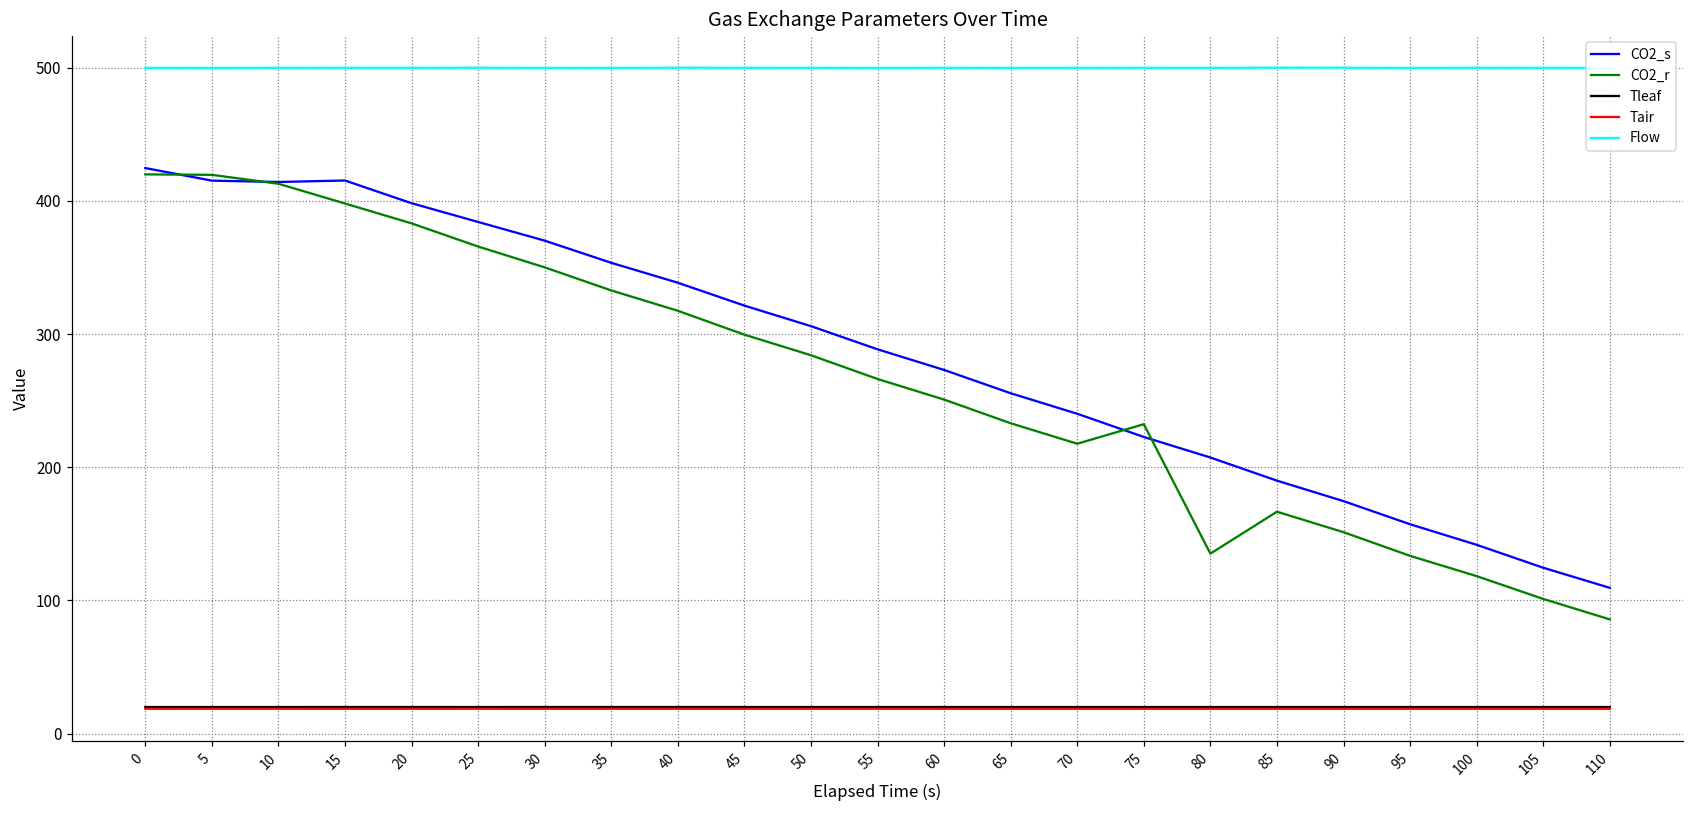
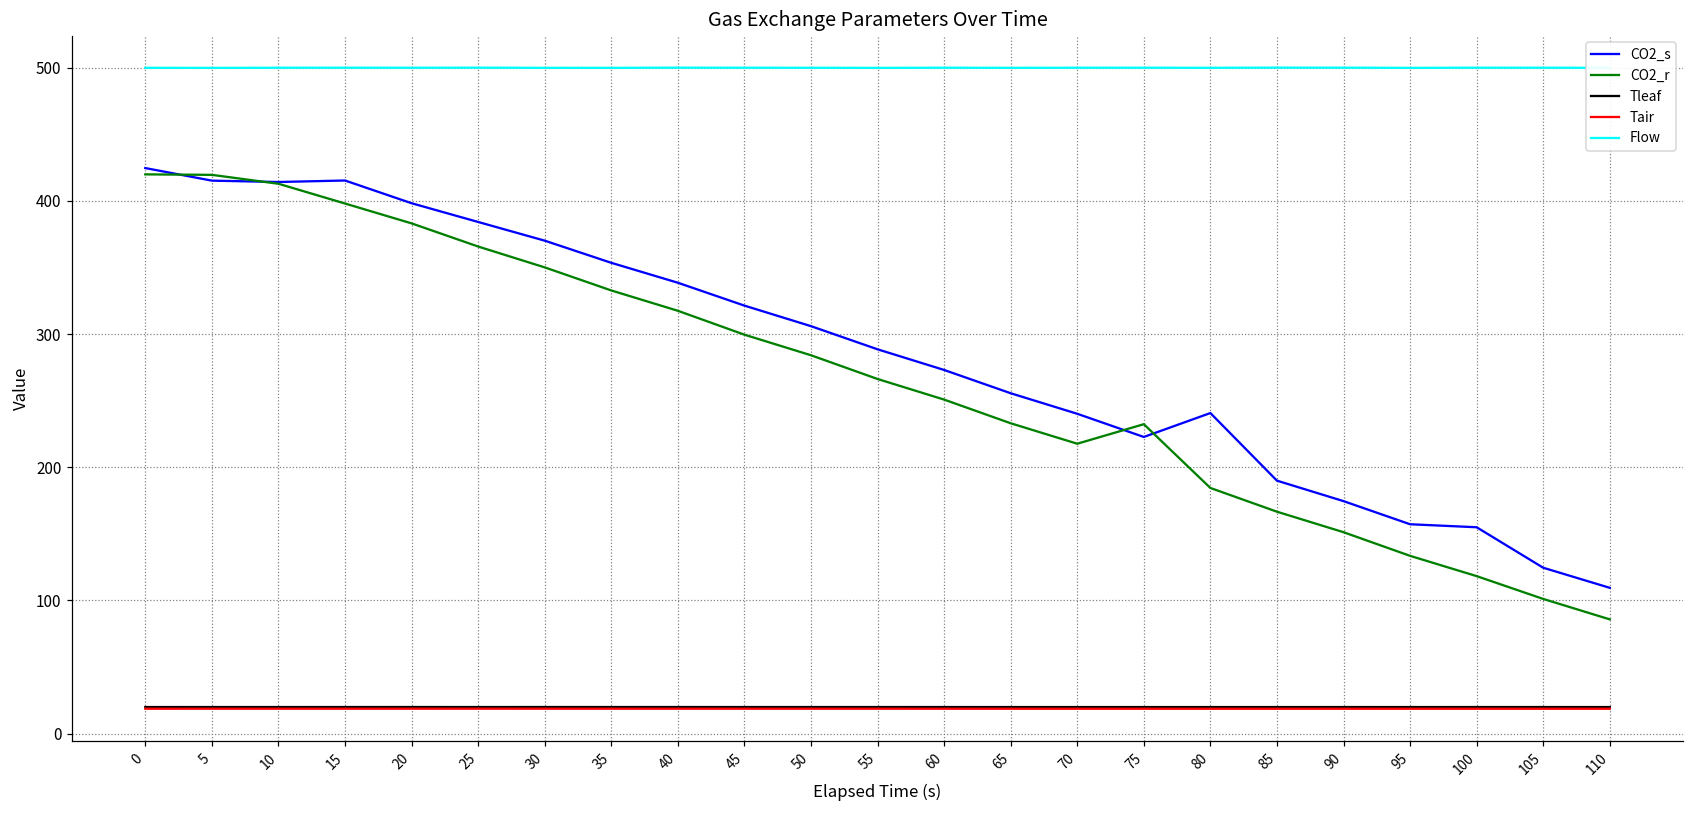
  {
    "CO2_s": {
      "0": 425,
      "5": 415,
      "15": 415,
      "20": 398,
      "25": 384,
      "30": 370,
      "35": 354,
      "40": 339,
      "45": 321,
      "50": 306,
      "55": 289,
      "60": 273,
      "65": 256,
      "70": 240,
      "75": 223,
-     "80": 207,
+     "80": 241,
      "85": 190,
      "90": 175,
      "95": 157,
-     "100": 142,
+     "100": 155,
      "105": 125,
      "110": 110
    },
    "CO2_r": {
      "0": 420,
      "5": 420,
      "15": 398,
      "20": 383,
      "25": 366,
      "30": 350,
      "35": 333,
      "40": 318,
      "45": 300,
      "50": 284,
      "55": 266,
      "60": 251,
      "65": 233,
      "70": 218,
      "75": 232,
-     "80": 135,
+     "80": 184,
      "85": 167,
      "90": 151,
      "95": 134,
      "100": 118,
      "105": 101,
      "110": 86
    },
    "Flow": {
      "0": 500,
      "5": 500,
      "10": 500,
      "15": 500,
      "20": 500,
      "25": 500,
      "30": 500,
      "35": 500,
      "40": 500,
      "45": 500,
      "50": 500,
      "55": 500,
      "60": 500,
      "65": 500,
      "70": 500,
      "75": 500,
      "80": 500,
      "85": 500,
      "90": 500,
      "95": 500,
      "100": 500,
      "105": 500
    }
  }
